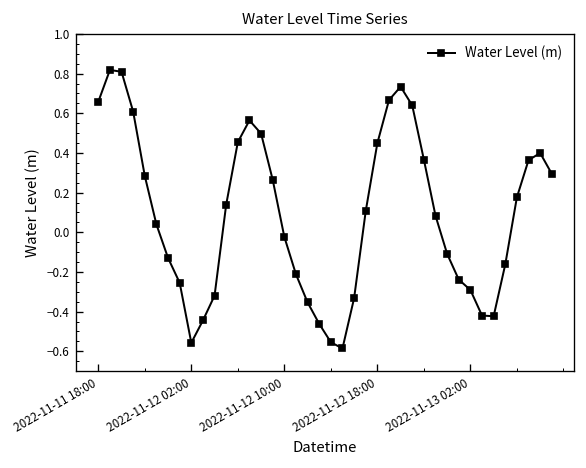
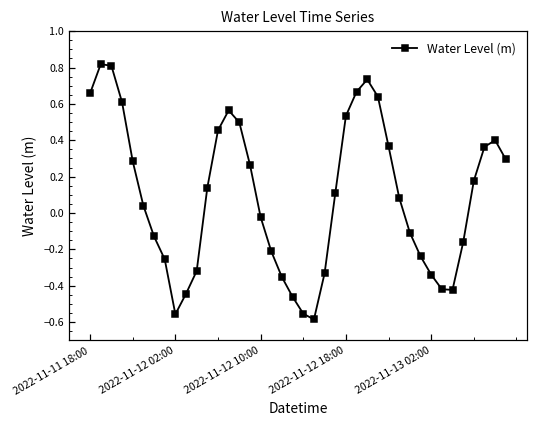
  {
    "2022-11-11 18:00": 0.66,
    "2022-11-12 02:00": -0.56,
    "2022-11-12 10:00": -0.02,
-   "2022-11-12 18:00": 0.45,
-   "2022-11-13 02:00": -0.29
+   "2022-11-12 18:00": 0.53,
+   "2022-11-13 02:00": -0.34
  }
